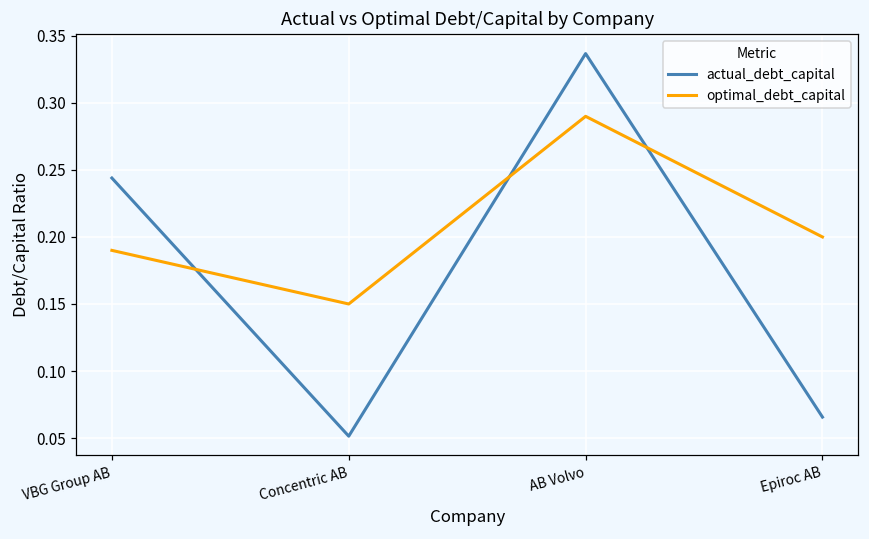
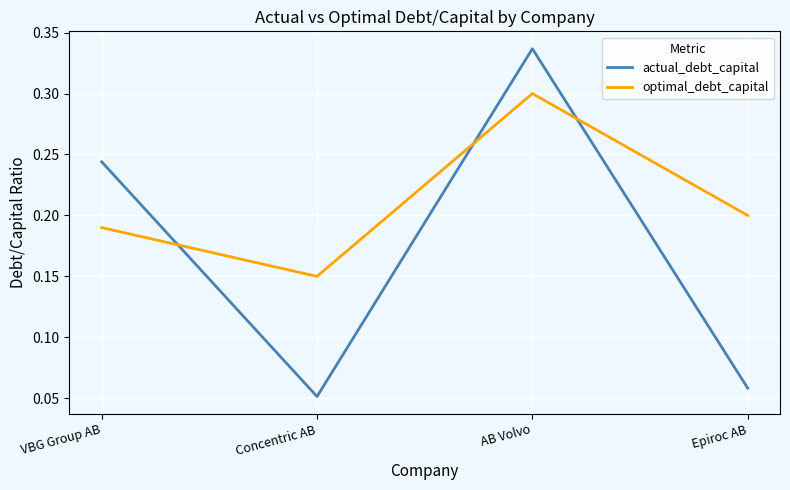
  {
    "actual_debt_capital": {
      "VBG Group AB": 0.244,
      "Concentric AB": 0.051,
      "AB Volvo": 0.337,
-     "Epiroc AB": 0.066
+     "Epiroc AB": 0.058
    },
    "optimal_debt_capital": {
      "VBG Group AB": 0.19,
      "Concentric AB": 0.15,
-     "AB Volvo": 0.29,
+     "AB Volvo": 0.30,
      "Epiroc AB": 0.20
    }
  }
